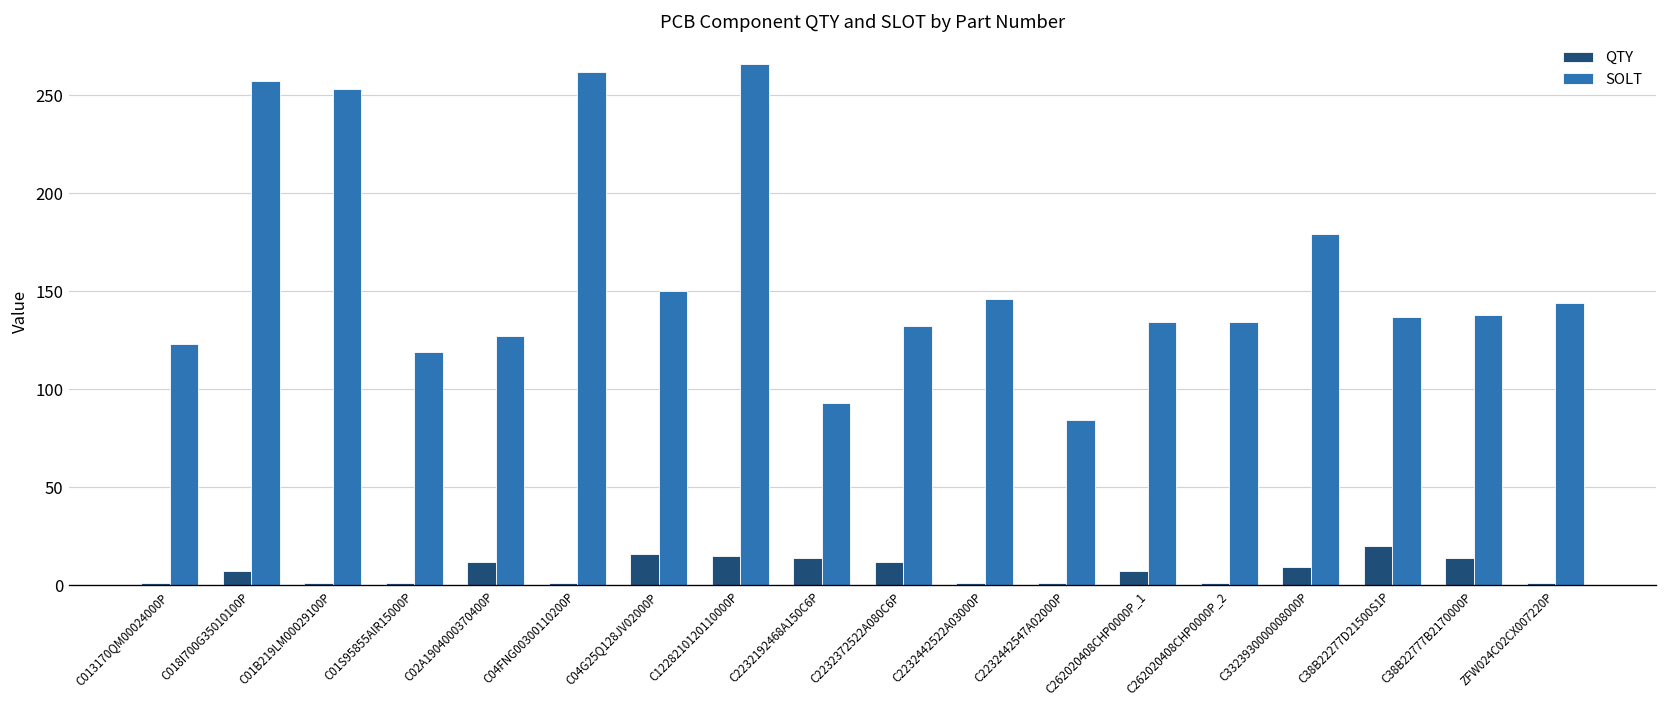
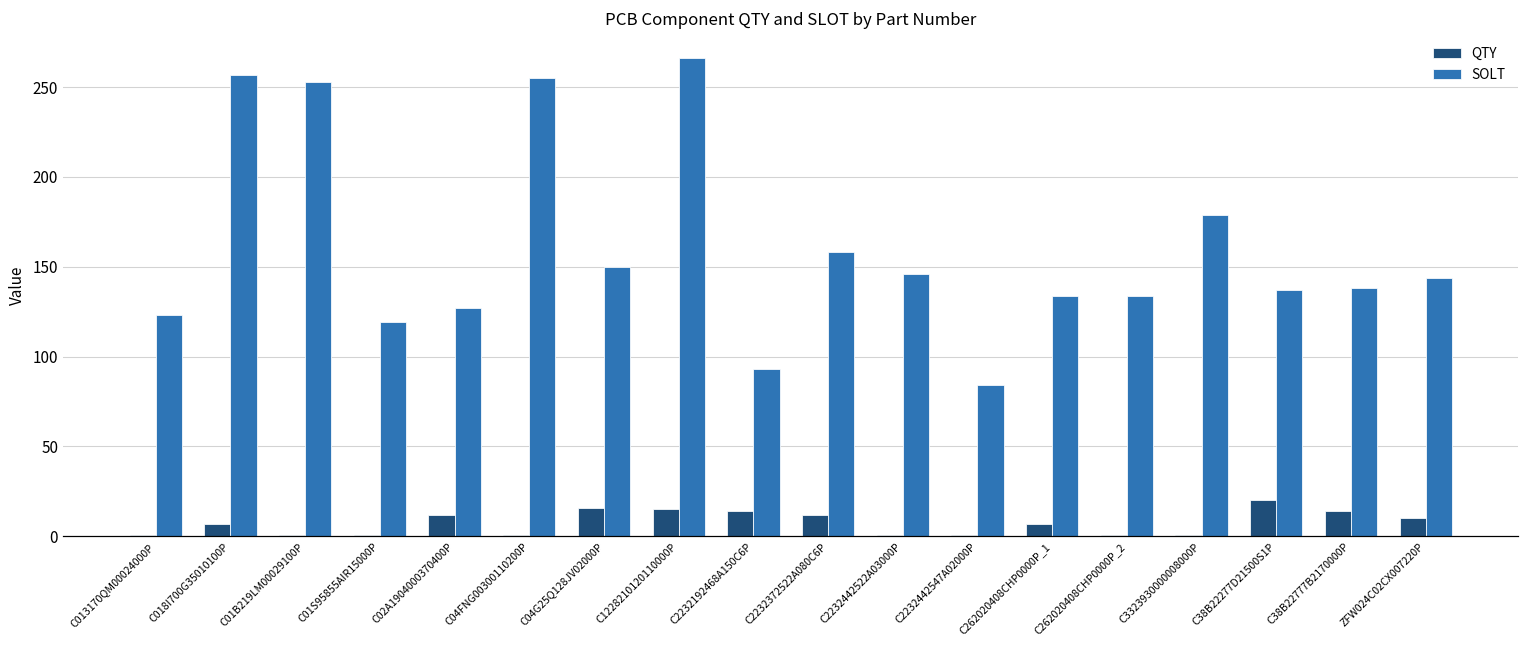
  {
    "QTY": {
      "C018I700G35010100P": 7,
      "C02A1904000370400P": 12,
      "C04G25Q128JV02000P": 16,
      "C1228210120110000P": 15,
      "C2232192468A150C6P": 14,
      "C2232372522A080C6P": 12,
      "C262020408CHP0000P_1": 7,
-     "C3323930000008000P": 9,
+     "C3323930000008000P": 1,
      "C38B22277D21500S1P": 20,
      "C38B22777B2170000P": 14,
-     "ZFW024C02CX007220P": 1
+     "ZFW024C02CX007220P": 10
    },
    "SOLT": {
      "C013170QM00024000P": 123,
      "C018I700G35010100P": 257,
      "C01B219LM00029100P": 253,
      "C01S95855AIR15000P": 119,
      "C02A1904000370400P": 127,
-     "C04FNG00300110200P": 262,
+     "C04FNG00300110200P": 255,
      "C04G25Q128JV02000P": 150,
      "C1228210120110000P": 266,
      "C2232192468A150C6P": 93,
-     "C2232372522A080C6P": 132,
+     "C2232372522A080C6P": 158,
      "C2232442522A03000P": 146,
      "C2232442547A02000P": 84,
      "C262020408CHP0000P_1": 134,
      "C262020408CHP0000P_2": 134,
      "C3323930000008000P": 179,
      "C38B22277D21500S1P": 137,
      "C38B22777B2170000P": 138,
      "ZFW024C02CX007220P": 144
    }
  }
